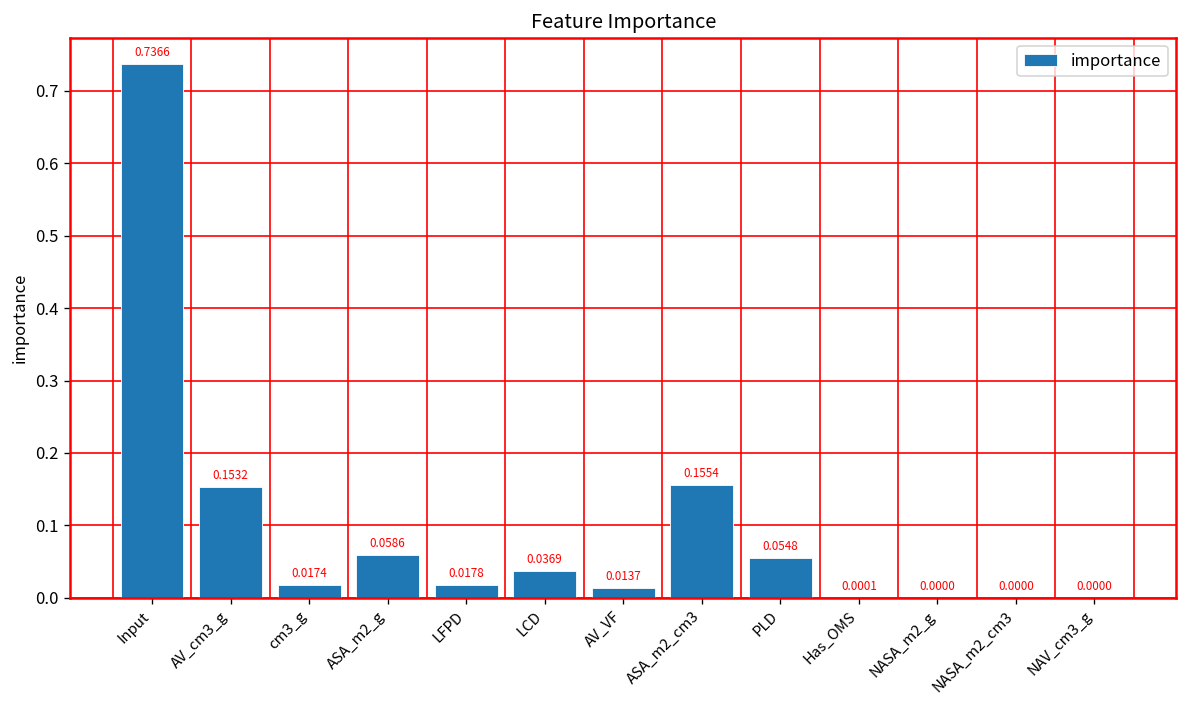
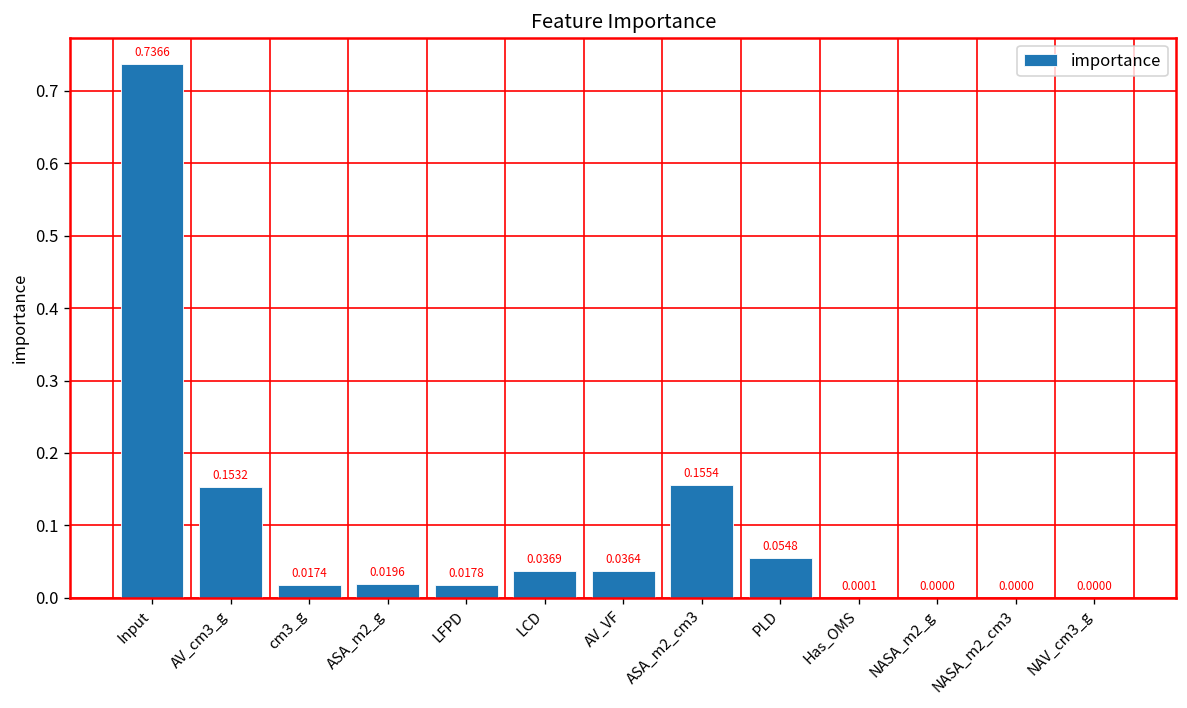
  {
    "Input": 0.7366,
    "AV_cm3_g": 0.1532,
    "cm3_g": 0.0174,
-   "ASA_m2_g": 0.0586,
+   "ASA_m2_g": 0.0196,
    "LFPD": 0.0178,
    "LCD": 0.0369,
-   "AV_VF": 0.0137,
+   "AV_VF": 0.0364,
    "ASA_m2_cm3": 0.1554,
    "PLD": 0.0548,
    "Has_OMS": 0.0001,
    "NASA_m2_g": 0.0000,
    "NASA_m2_cm3": 0.0000,
    "NAV_cm3_g": 0.0000
  }
